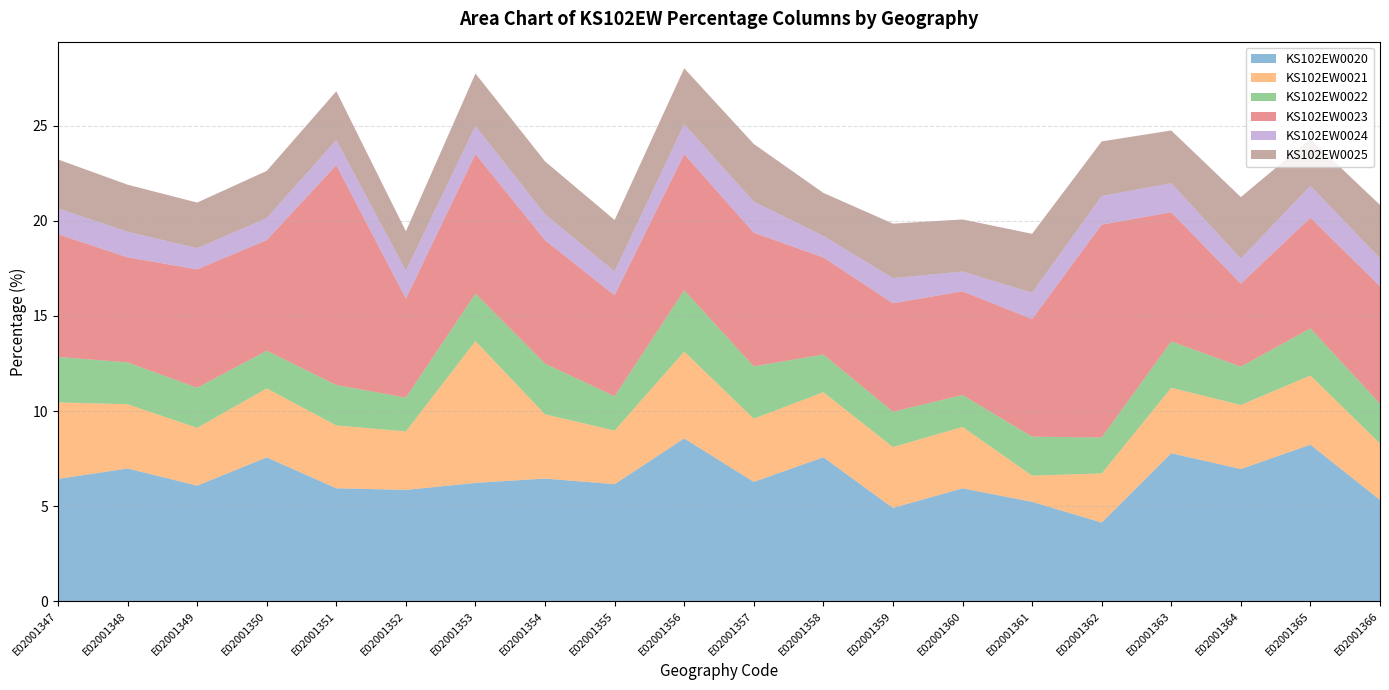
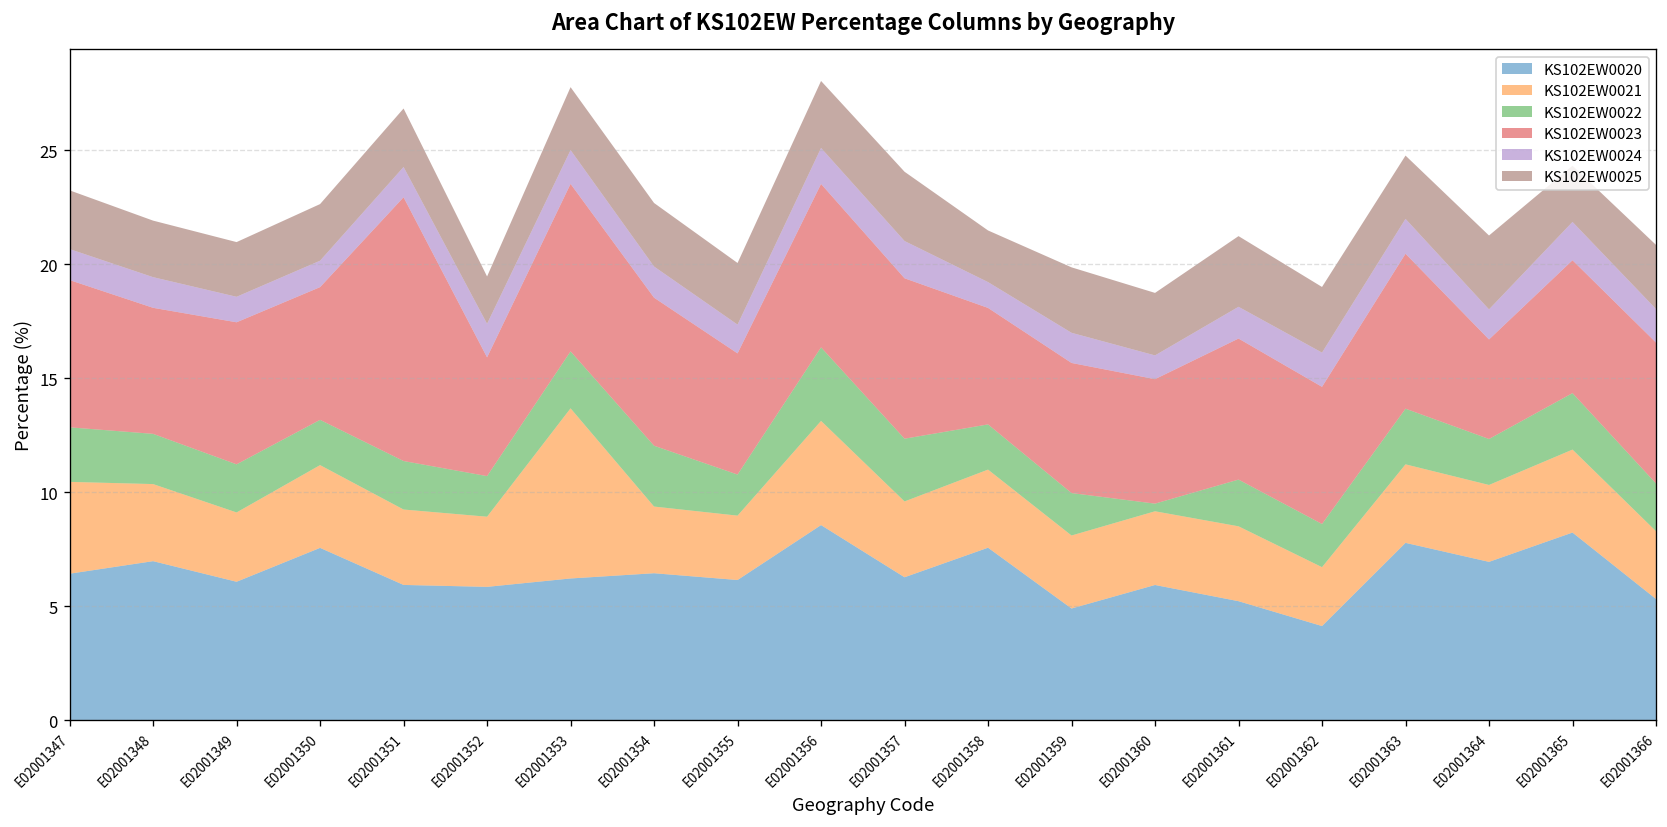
  {
    "KS102EW0020": {
      "E02001347": 6.4,
      "E02001348": 7.0,
      "E02001349": 6.1,
      "E02001350": 7.6,
      "E02001351": 5.9,
      "E02001352": 5.9,
      "E02001353": 6.2,
      "E02001354": 6.4,
      "E02001355": 6.2,
      "E02001356": 8.6,
      "E02001357": 6.3,
      "E02001358": 7.6,
      "E02001359": 4.9,
      "E02001360": 5.9,
      "E02001361": 5.2,
      "E02001362": 4.1,
      "E02001363": 7.8,
      "E02001364": 6.9,
      "E02001365": 8.2,
      "E02001366": 5.3
    },
    "KS102EW0021": {
      "E02001347": 4.0,
      "E02001348": 3.4,
      "E02001349": 3.0,
      "E02001350": 3.6,
      "E02001351": 3.3,
      "E02001352": 3.1,
      "E02001353": 7.5,
-     "E02001354": 3.4,
+     "E02001354": 2.9,
      "E02001355": 2.8,
      "E02001356": 4.6,
      "E02001357": 3.3,
      "E02001358": 3.4,
      "E02001359": 3.2,
      "E02001360": 3.2,
-     "E02001361": 1.4,
+     "E02001361": 3.3,
      "E02001362": 2.6,
      "E02001363": 3.4,
      "E02001364": 3.4,
      "E02001365": 3.6,
      "E02001366": 3.0
    },
    "KS102EW0022": {
      "E02001347": 2.4,
      "E02001348": 2.2,
      "E02001349": 2.1,
      "E02001350": 2.0,
      "E02001351": 2.1,
      "E02001352": 1.8,
      "E02001353": 2.5,
      "E02001354": 2.7,
      "E02001355": 1.8,
      "E02001356": 3.2,
      "E02001357": 2.7,
      "E02001358": 2.0,
      "E02001359": 1.9,
-     "E02001360": 1.7,
+     "E02001360": 0.3,
      "E02001361": 2.0,
      "E02001362": 1.9,
      "E02001363": 2.4,
      "E02001364": 2.0,
      "E02001365": 2.5,
      "E02001366": 2.1
    },
    "KS102EW0023": {
      "E02001347": 6.5,
      "E02001348": 5.5,
      "E02001349": 6.2,
      "E02001350": 5.8,
      "E02001351": 11.6,
      "E02001352": 5.2,
      "E02001353": 7.3,
      "E02001354": 6.5,
      "E02001355": 5.3,
      "E02001356": 7.2,
      "E02001357": 7.0,
      "E02001358": 5.1,
      "E02001359": 5.7,
      "E02001360": 5.5,
      "E02001361": 6.2,
-     "E02001362": 11.2,
+     "E02001362": 6.0,
      "E02001363": 6.8,
      "E02001364": 4.4,
      "E02001365": 5.8,
      "E02001366": 6.2
    },
    "KS102EW0024": {
      "E02001347": 1.4,
      "E02001348": 1.3,
      "E02001349": 1.1,
      "E02001350": 1.2,
      "E02001351": 1.3,
      "E02001352": 1.5,
      "E02001353": 1.5,
      "E02001354": 1.4,
      "E02001355": 1.3,
      "E02001356": 1.6,
      "E02001357": 1.6,
      "E02001358": 1.1,
      "E02001359": 1.3,
      "E02001360": 1.0,
      "E02001361": 1.4,
      "E02001362": 1.5,
      "E02001363": 1.5,
      "E02001364": 1.3,
      "E02001365": 1.7,
      "E02001366": 1.5
    },
    "KS102EW0025": {
      "E02001347": 2.6,
      "E02001348": 2.5,
      "E02001349": 2.4,
      "E02001350": 2.5,
      "E02001351": 2.6,
      "E02001352": 2.1,
      "E02001353": 2.8,
      "E02001354": 2.8,
      "E02001355": 2.7,
      "E02001356": 2.9,
      "E02001357": 3.0,
      "E02001358": 2.3,
      "E02001359": 2.9,
      "E02001360": 2.7,
      "E02001361": 3.1,
      "E02001362": 2.9,
      "E02001363": 2.8,
      "E02001364": 3.2,
      "E02001366": 2.8
    }
  }
